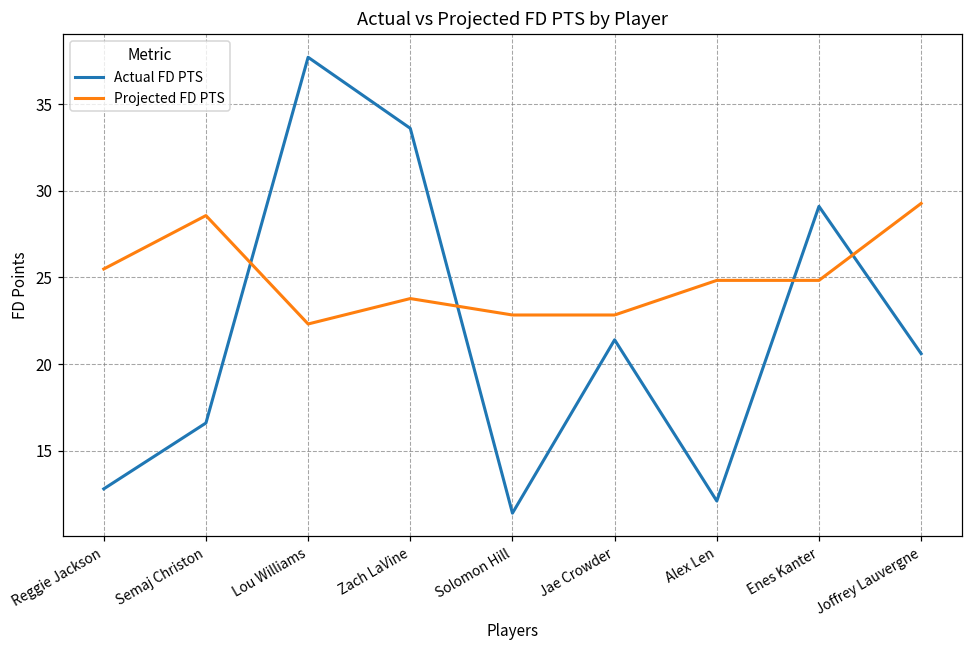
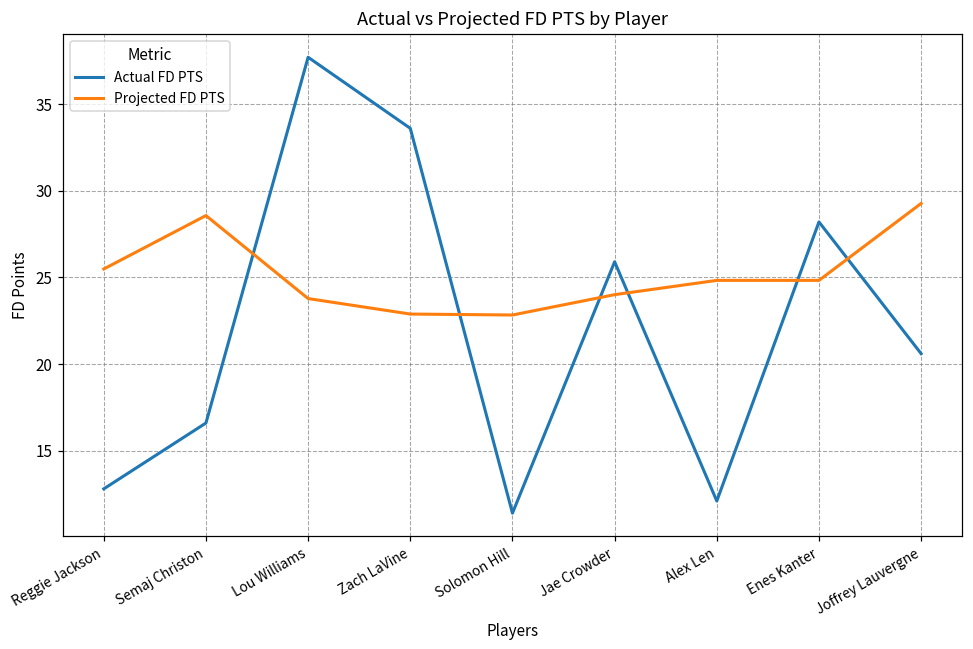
  {
    "Actual FD PTS": {
      "Reggie Jackson": 12.8,
      "Semaj Christon": 16.6,
      "Lou Williams": 37.7,
      "Zach LaVine": 33.6,
      "Solomon Hill": 11.4,
-     "Jae Crowder": 21.4,
+     "Jae Crowder": 25.9,
      "Alex Len": 12.1,
-     "Enes Kanter": 29.1,
+     "Enes Kanter": 28.2,
      "Joffrey Lauvergne": 20.6
    },
    "Projected FD PTS": {
      "Reggie Jackson": 25.5,
      "Semaj Christon": 28.6,
-     "Lou Williams": 22.3,
-     "Zach LaVine": 23.8,
+     "Lou Williams": 23.8,
+     "Zach LaVine": 22.9,
      "Solomon Hill": 22.8,
-     "Jae Crowder": 22.8,
+     "Jae Crowder": 24.0,
      "Alex Len": 24.8,
      "Enes Kanter": 24.8,
      "Joffrey Lauvergne": 29.3
    }
  }
